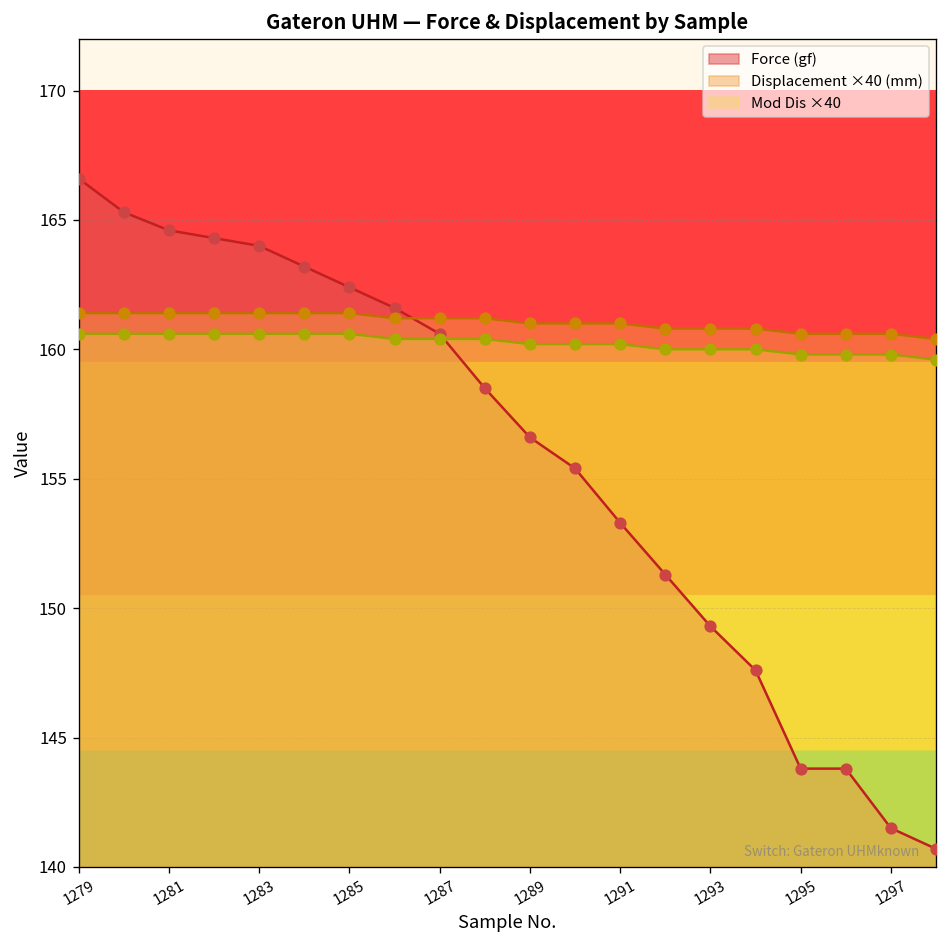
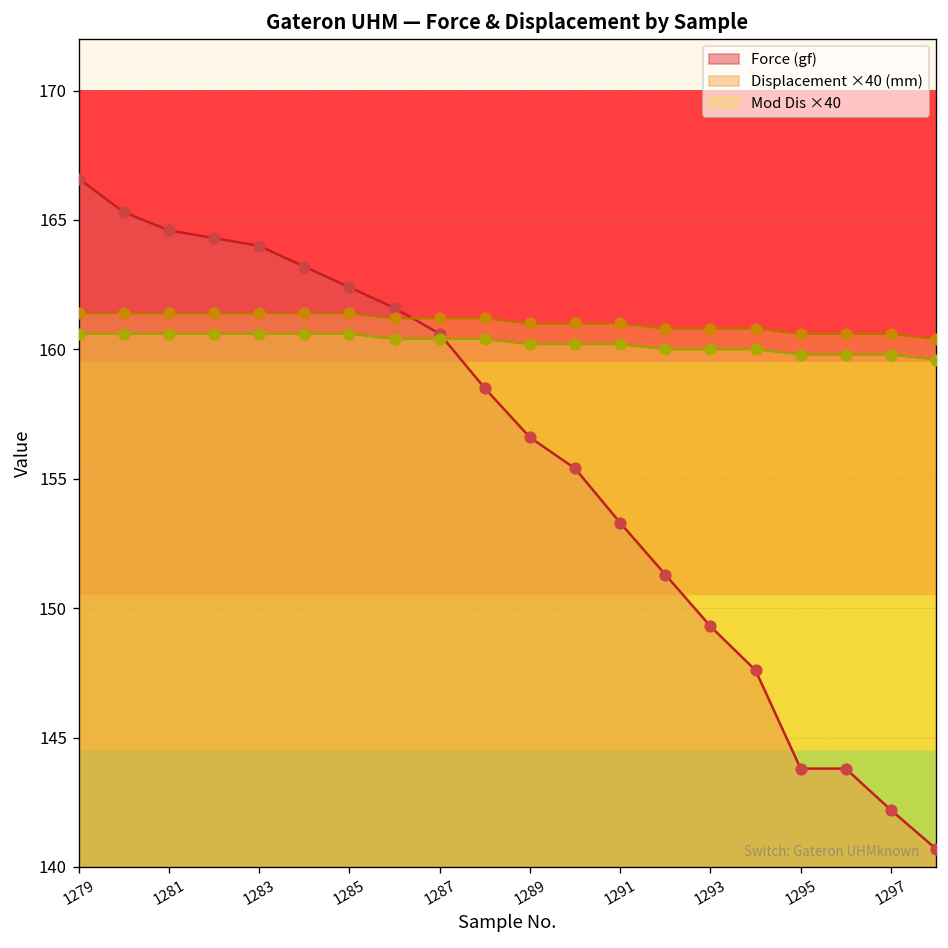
  {
    "Force (gf)": {
      "1279": 166.6,
      "1281": 164.6,
      "1283": 164.0,
      "1285": 162.4,
      "1287": 160.6,
      "1289": 156.6,
      "1291": 153.3,
      "1293": 149.3,
      "1295": 143.8,
-     "1297": 141.5
+     "1297": 142.2
    }
  }
